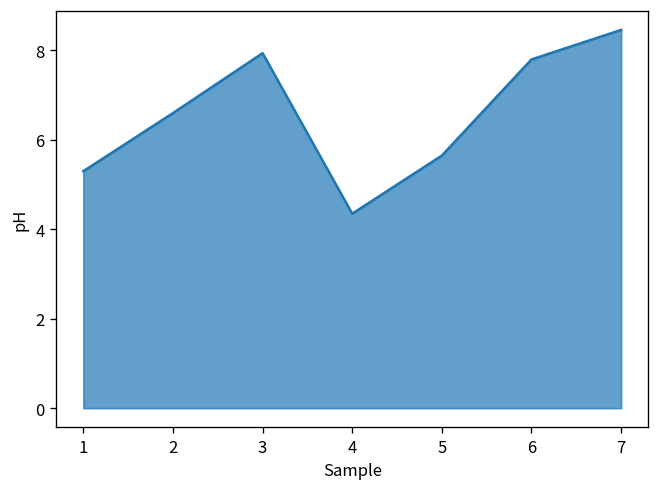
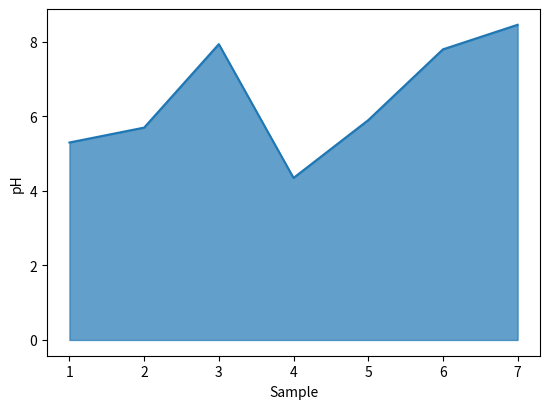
  {
    "1": 5.3,
-   "2": 6.6,
+   "2": 5.7,
    "3": 7.9,
    "4": 4.4,
-   "5": 5.7,
+   "5": 5.9,
    "6": 7.8,
    "7": 8.5
  }
